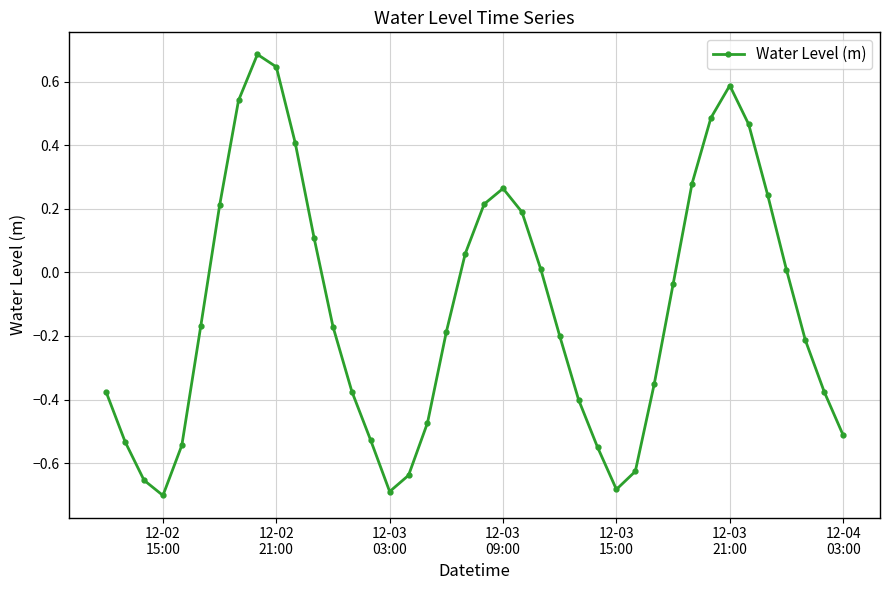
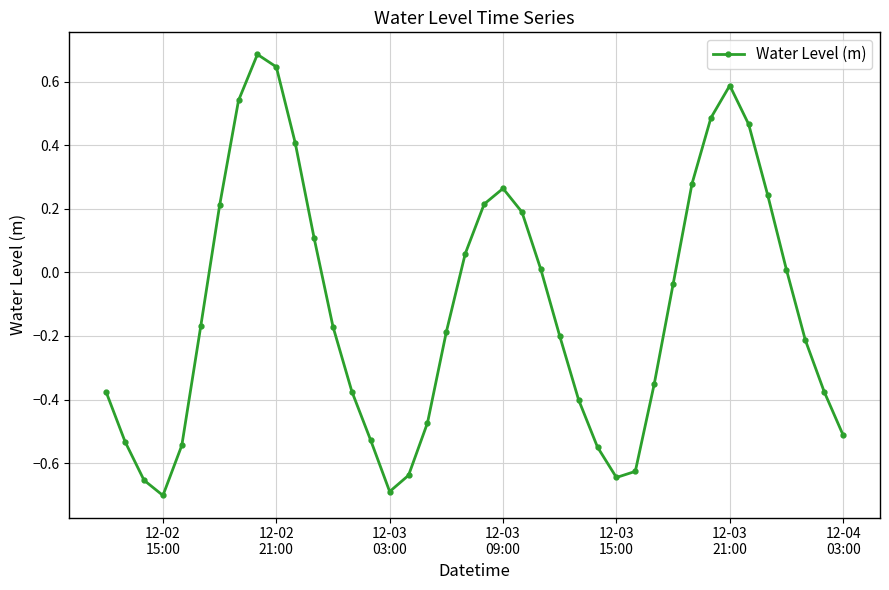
  {
    "12-02 15:00": -0.70,
    "12-02 21:00": 0.65,
    "12-03 03:00": -0.69,
    "12-03 09:00": 0.26,
-   "12-03 15:00": -0.68,
+   "12-03 15:00": -0.64,
    "12-03 21:00": 0.59,
    "12-04 03:00": -0.51
  }
